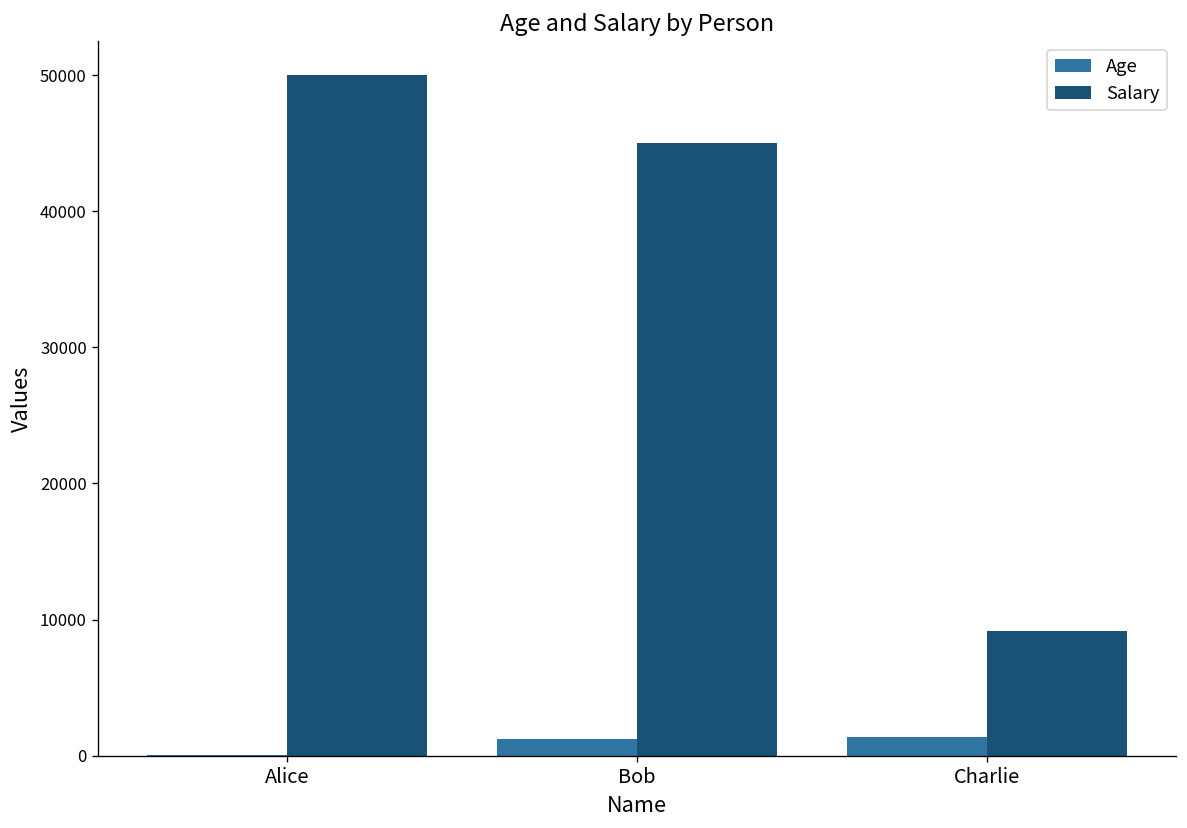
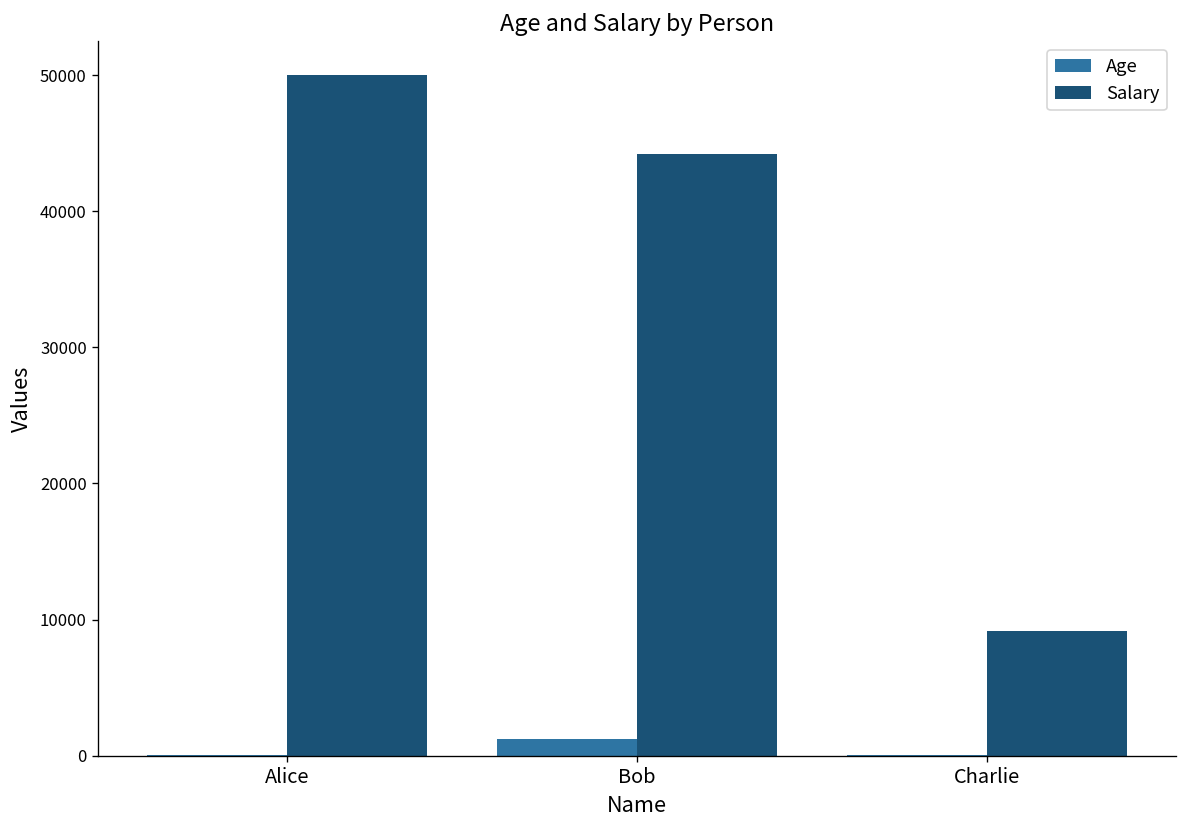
  {
    "Age": {
      "Bob": 1200,
-     "Charlie": 1400
+     "Charlie": 0
    },
    "Salary": {
      "Alice": 50000,
-     "Bob": 45000,
+     "Bob": 44200,
      "Charlie": 9200
    }
  }
